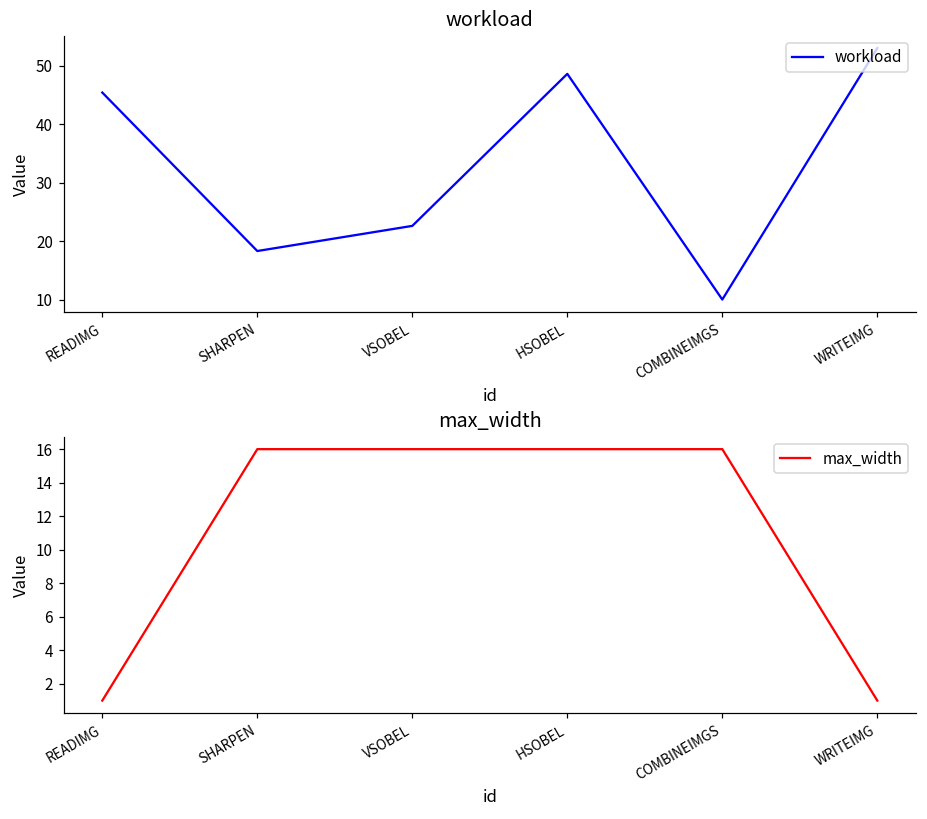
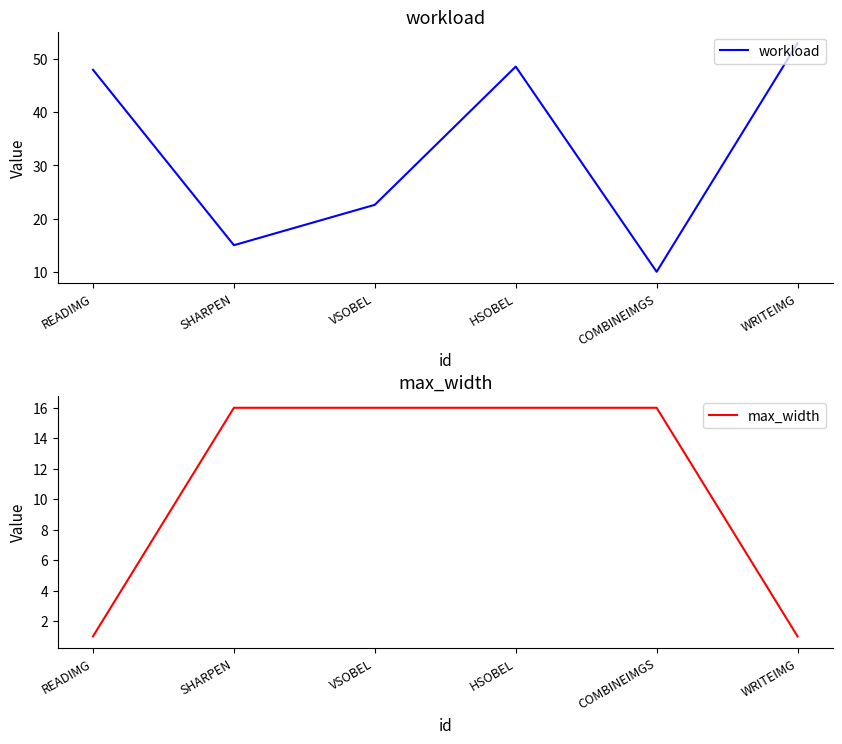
  {
    "workload": {
-     "READIMG": 45,
-     "SHARPEN": 18,
+     "READIMG": 48,
+     "SHARPEN": 15,
      "VSOBEL": 23,
      "HSOBEL": 49,
      "COMBINEIMGS": 10
    },
    "max_width": {
      "READIMG": 1.0,
      "SHARPEN": 16.0,
      "VSOBEL": 16.0,
      "HSOBEL": 16.0,
      "COMBINEIMGS": 16.0,
      "WRITEIMG": 1.0
    }
  }
